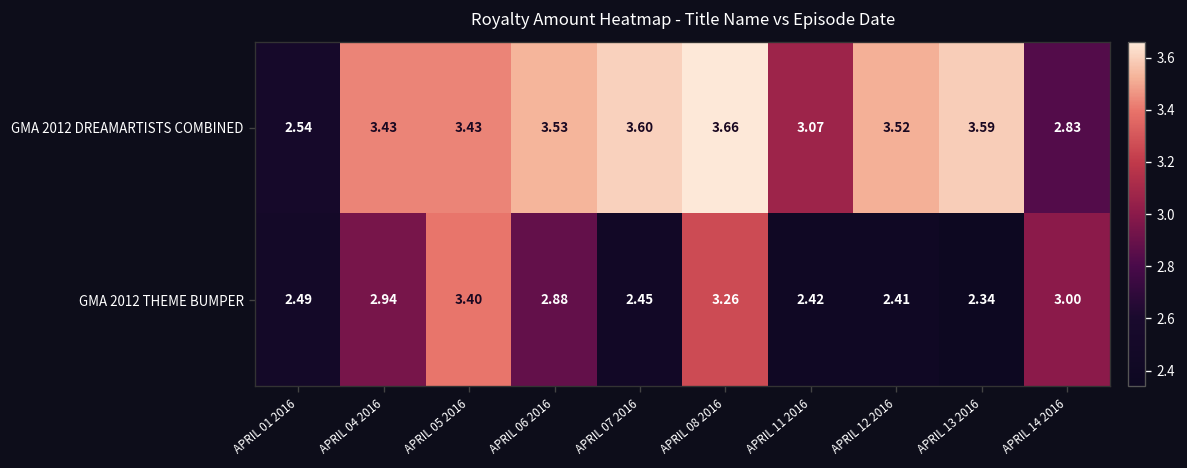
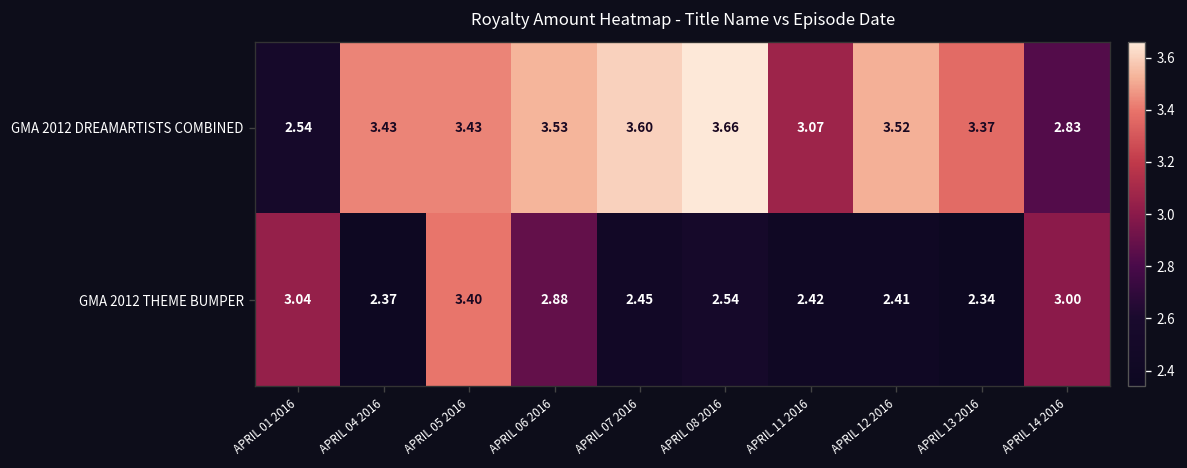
  {
    "GMA 2012 DREAMARTISTS COMBINED": {
      "APRIL 01 2016": 2.54,
      "APRIL 04 2016": 3.43,
      "APRIL 05 2016": 3.43,
      "APRIL 06 2016": 3.53,
      "APRIL 07 2016": 3.60,
      "APRIL 08 2016": 3.66,
      "APRIL 11 2016": 3.07,
      "APRIL 12 2016": 3.52,
-     "APRIL 13 2016": 3.59,
+     "APRIL 13 2016": 3.37,
      "APRIL 14 2016": 2.83
    },
    "GMA 2012 THEME BUMPER": {
-     "APRIL 01 2016": 2.49,
-     "APRIL 04 2016": 2.94,
+     "APRIL 01 2016": 3.04,
+     "APRIL 04 2016": 2.37,
      "APRIL 05 2016": 3.40,
      "APRIL 06 2016": 2.88,
      "APRIL 07 2016": 2.45,
-     "APRIL 08 2016": 3.26,
+     "APRIL 08 2016": 2.54,
      "APRIL 11 2016": 2.42,
      "APRIL 12 2016": 2.41,
      "APRIL 13 2016": 2.34,
      "APRIL 14 2016": 3.00
    }
  }
